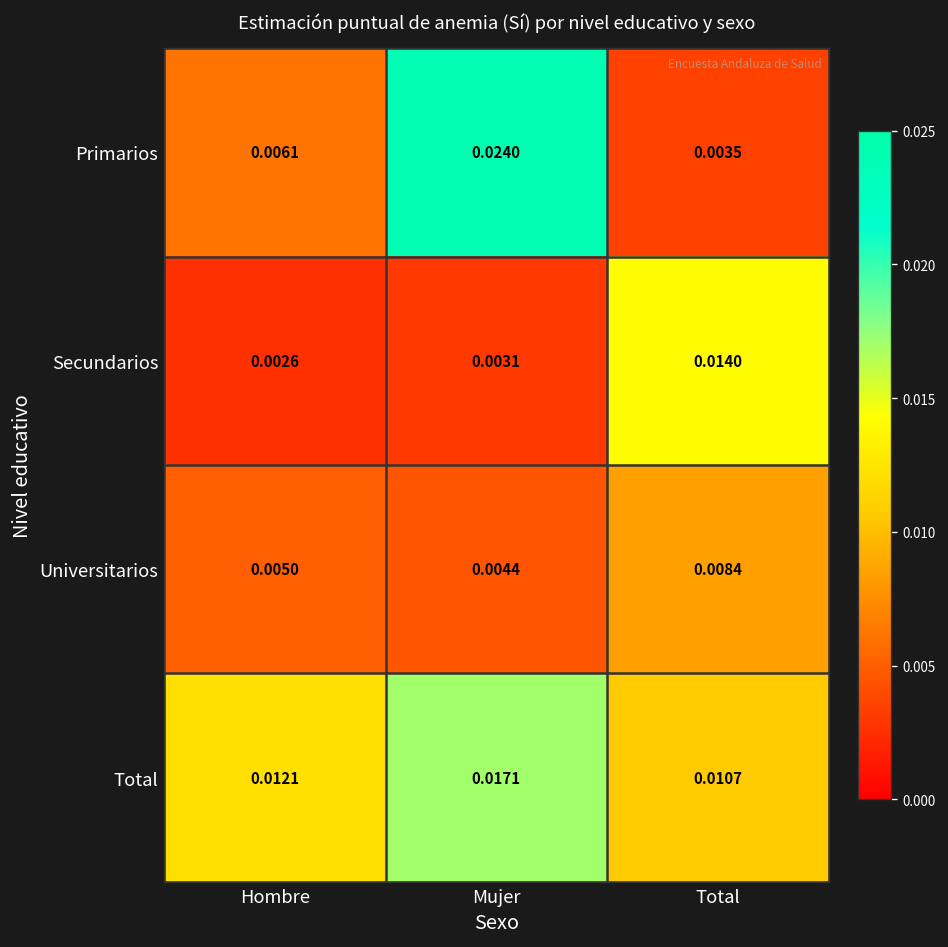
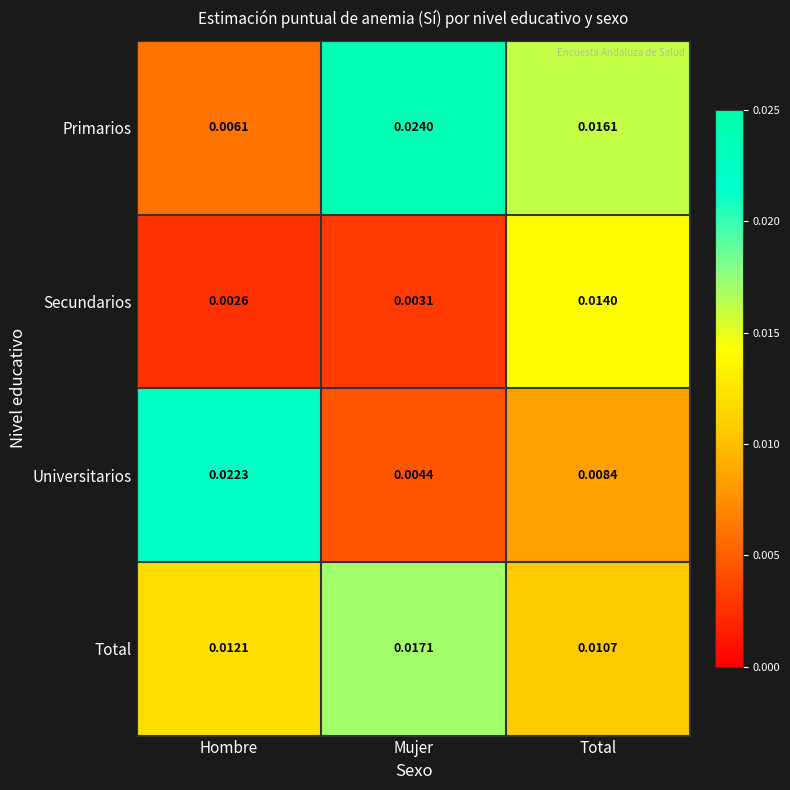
  {
    "Primarios": {
      "Hombre": 0.0061,
      "Mujer": 0.0240,
-     "Total": 0.0035
+     "Total": 0.0161
    },
    "Secundarios": {
      "Hombre": 0.0026,
      "Mujer": 0.0031,
      "Total": 0.0140
    },
    "Universitarios": {
-     "Hombre": 0.0050,
+     "Hombre": 0.0223,
      "Mujer": 0.0044,
      "Total": 0.0084
    },
    "Total": {
      "Hombre": 0.0121,
      "Mujer": 0.0171,
      "Total": 0.0107
    }
  }
